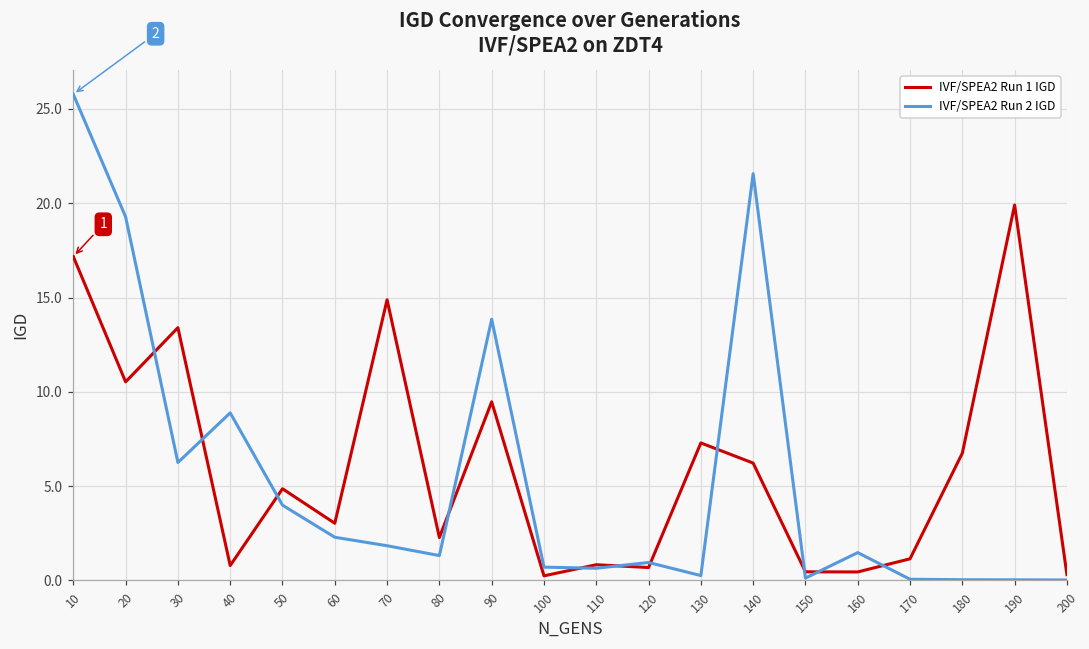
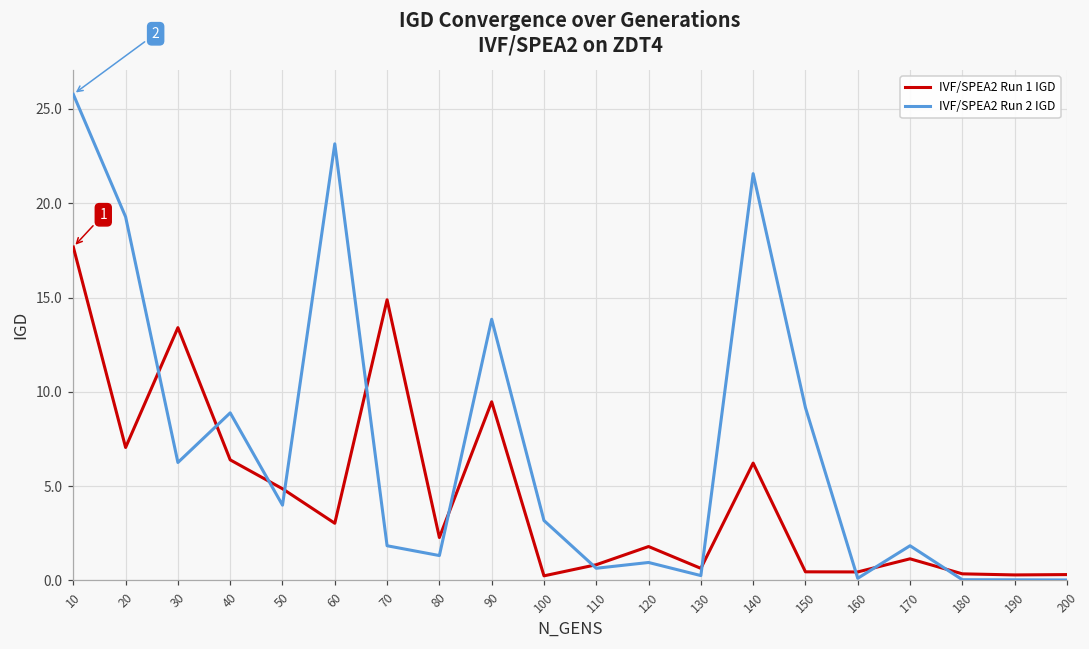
  {
    "IVF/SPEA2 Run 1 IGD": {
-     "10": 17.2,
-     "20": 10.5,
+     "10": 17.7,
+     "20": 7.0,
      "30": 13.4,
-     "40": 0.8,
+     "40": 6.4,
      "50": 4.9,
      "60": 3.0,
      "70": 14.9,
      "80": 2.3,
      "90": 9.5,
      "100": 0.2,
      "110": 0.8,
-     "120": 0.7,
-     "130": 7.3,
+     "120": 1.8,
+     "130": 0.6,
      "140": 6.2,
      "150": 0.5,
      "160": 0.4,
      "170": 1.1,
-     "180": 6.7,
-     "190": 19.9,
+     "180": 0.3,
+     "190": 0.3,
      "200": 0.3
    },
    "IVF/SPEA2 Run 2 IGD": {
      "10": 25.8,
      "20": 19.3,
      "30": 6.2,
      "40": 8.9,
      "50": 4.0,
-     "60": 2.3,
+     "60": 23.2,
      "70": 1.8,
      "80": 1.3,
      "90": 13.8,
-     "100": 0.7,
+     "100": 3.2,
      "110": 0.6,
      "120": 0.9,
      "130": 0.3,
      "140": 21.6,
-     "150": 0.1,
-     "160": 1.5,
-     "170": 0.1,
+     "150": 9.2,
+     "160": 0.1,
+     "170": 1.8,
      "180": 0.0,
      "190": 0.0,
      "200": 0.0
    }
  }
